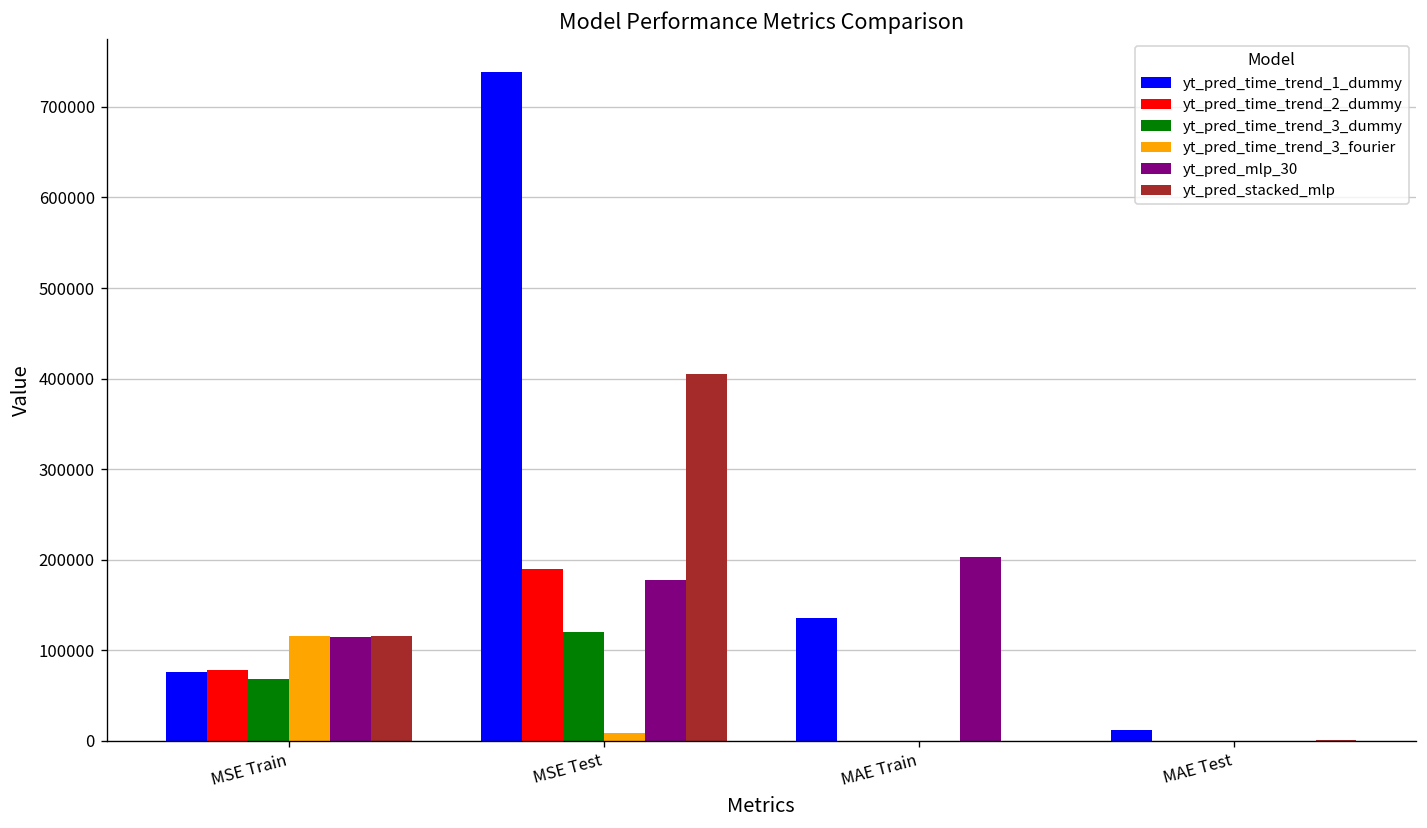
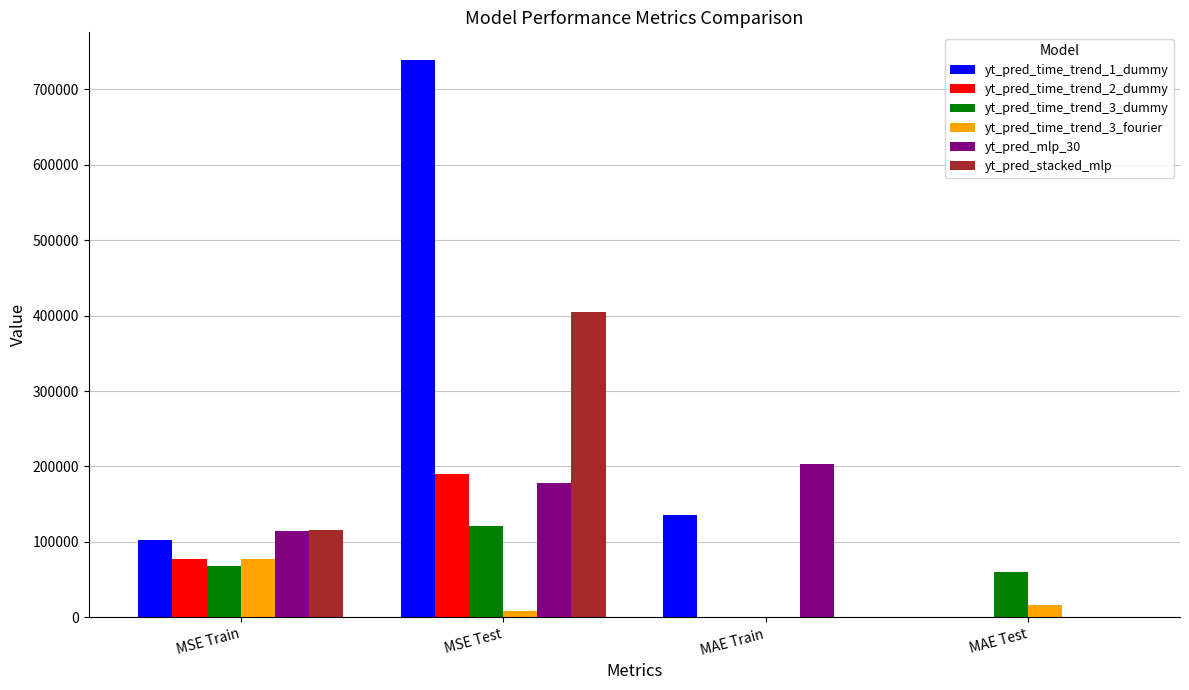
  {
    "yt_pred_time_trend_1_dummy": {
-     "MSE Train": 80000,
+     "MSE Train": 100000,
      "MSE Test": 740000,
      "MAE Train": 140000,
-     "MAE Test": 10000
+     "MAE Test": 0
    },
    "yt_pred_time_trend_2_dummy": {
      "MSE Train": 80000,
      "MSE Test": 190000
    },
    "yt_pred_time_trend_3_dummy": {
      "MSE Train": 70000,
      "MSE Test": 120000,
-     "MAE Test": 0
+     "MAE Test": 60000
    },
    "yt_pred_time_trend_3_fourier": {
-     "MSE Train": 120000,
+     "MSE Train": 80000,
      "MSE Test": 10000,
-     "MAE Test": 0
+     "MAE Test": 20000
    },
    "yt_pred_mlp_30": {
      "MSE Train": 110000,
      "MSE Test": 180000,
      "MAE Train": 200000
    },
    "yt_pred_stacked_mlp": {
      "MSE Train": 120000,
      "MSE Test": 410000
    }
  }
